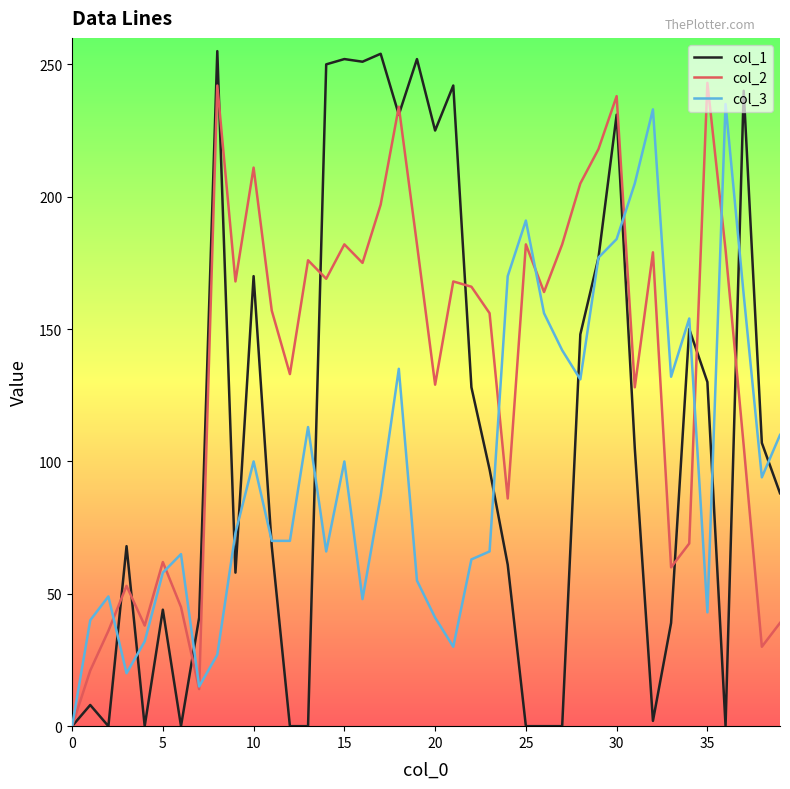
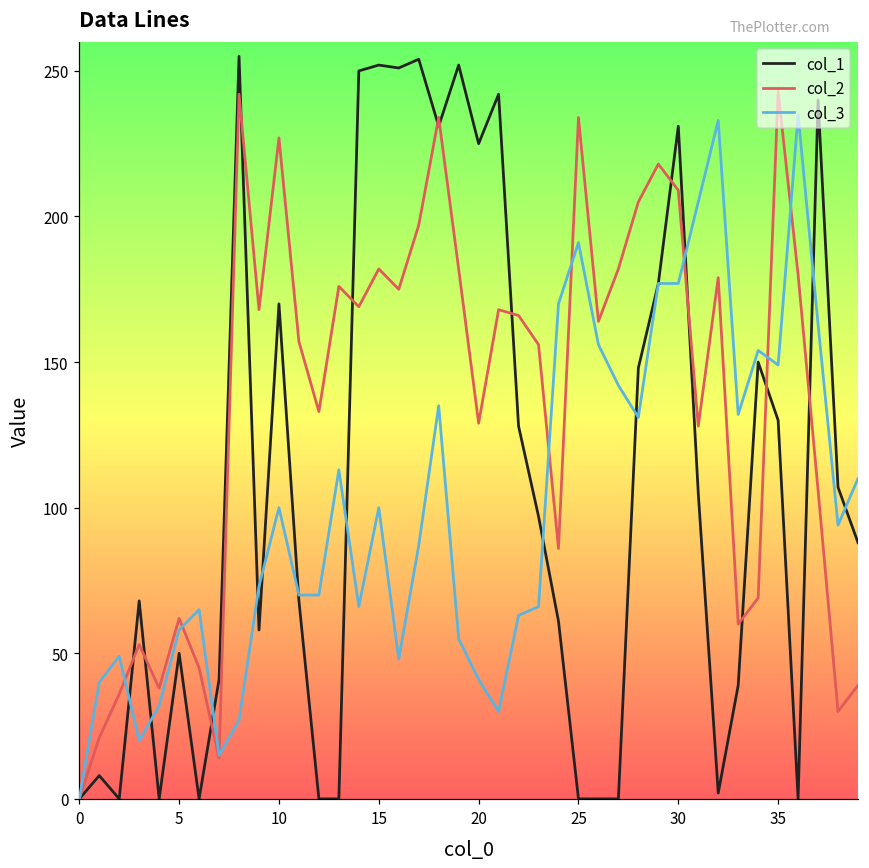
  {
    "col_1": {
-     "5": 44,
+     "5": 50,
      "10": 170,
      "15": 252,
      "20": 225,
      "25": 0,
      "30": 231,
      "35": 130
    },
    "col_2": {
      "5": 62,
-     "10": 211,
+     "10": 227,
      "15": 182,
      "20": 129,
-     "25": 182,
-     "30": 238
+     "25": 234,
+     "30": 209
    },
    "col_3": {
      "5": 58,
      "10": 100,
      "15": 100,
      "20": 41,
      "25": 191,
-     "30": 184,
-     "35": 43
+     "30": 177,
+     "35": 149
    }
  }
